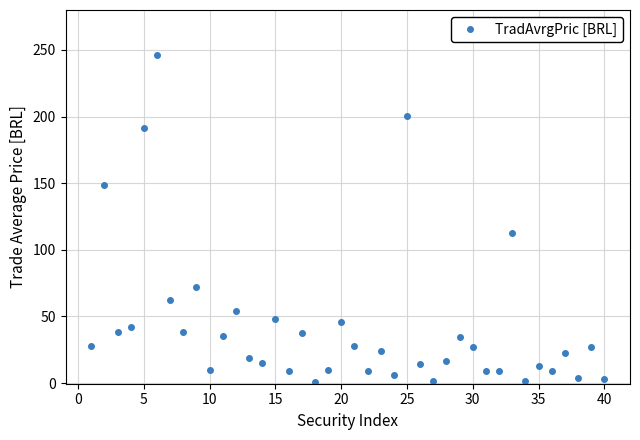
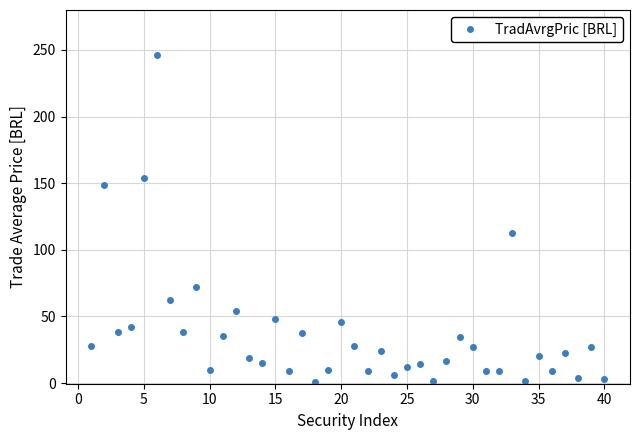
  {
-   "5": 192,
+   "5": 154,
    "10": 10,
    "15": 48,
    "20": 46,
-   "25": 200,
+   "25": 12,
    "30": 27,
-   "35": 12,
+   "35": 21,
    "40": 3
  }
